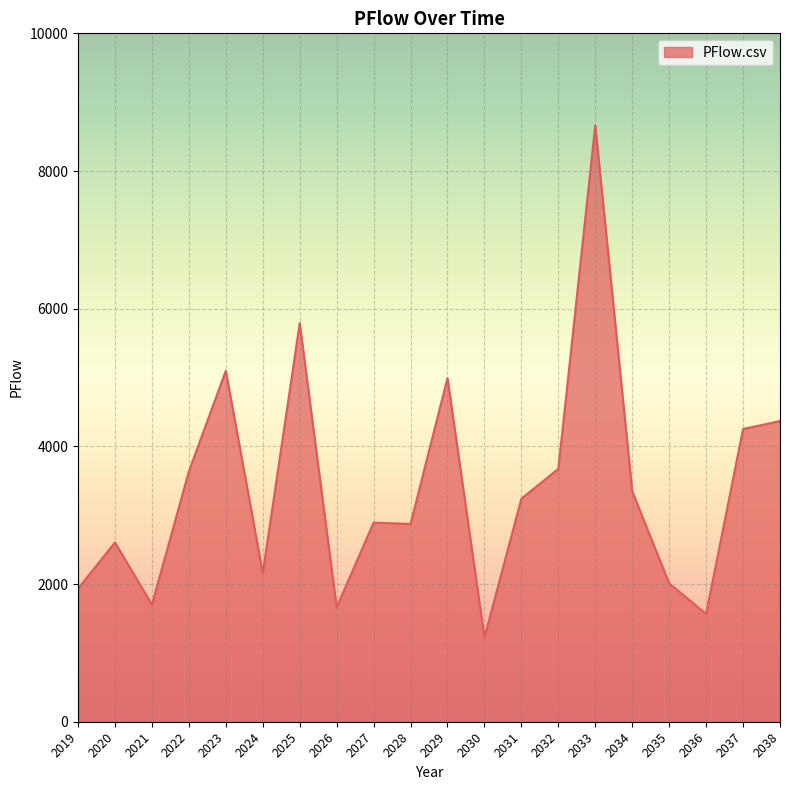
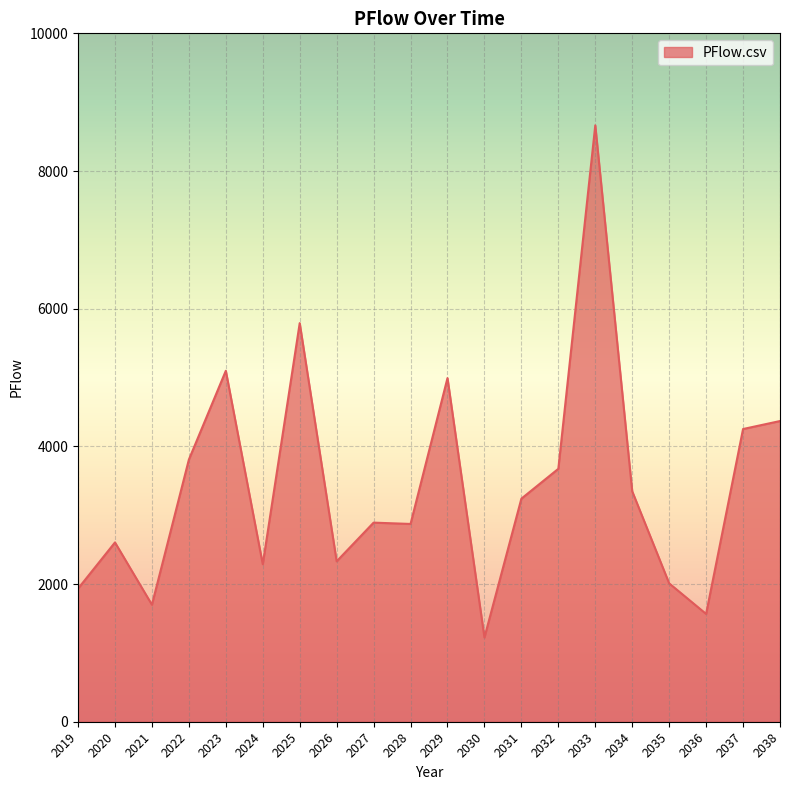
  {
    "2019": 1900,
    "2020": 2600,
    "2021": 1700,
-   "2022": 3600,
+   "2022": 3800,
    "2023": 5100,
-   "2024": 2200,
+   "2024": 2300,
    "2025": 5800,
-   "2026": 1700,
+   "2026": 2300,
    "2027": 2900,
    "2028": 2900,
    "2029": 5000,
    "2030": 1200,
    "2031": 3200,
    "2032": 3700,
    "2033": 8700,
    "2034": 3300,
    "2035": 2000,
    "2036": 1600,
    "2037": 4300,
    "2038": 4400
  }
